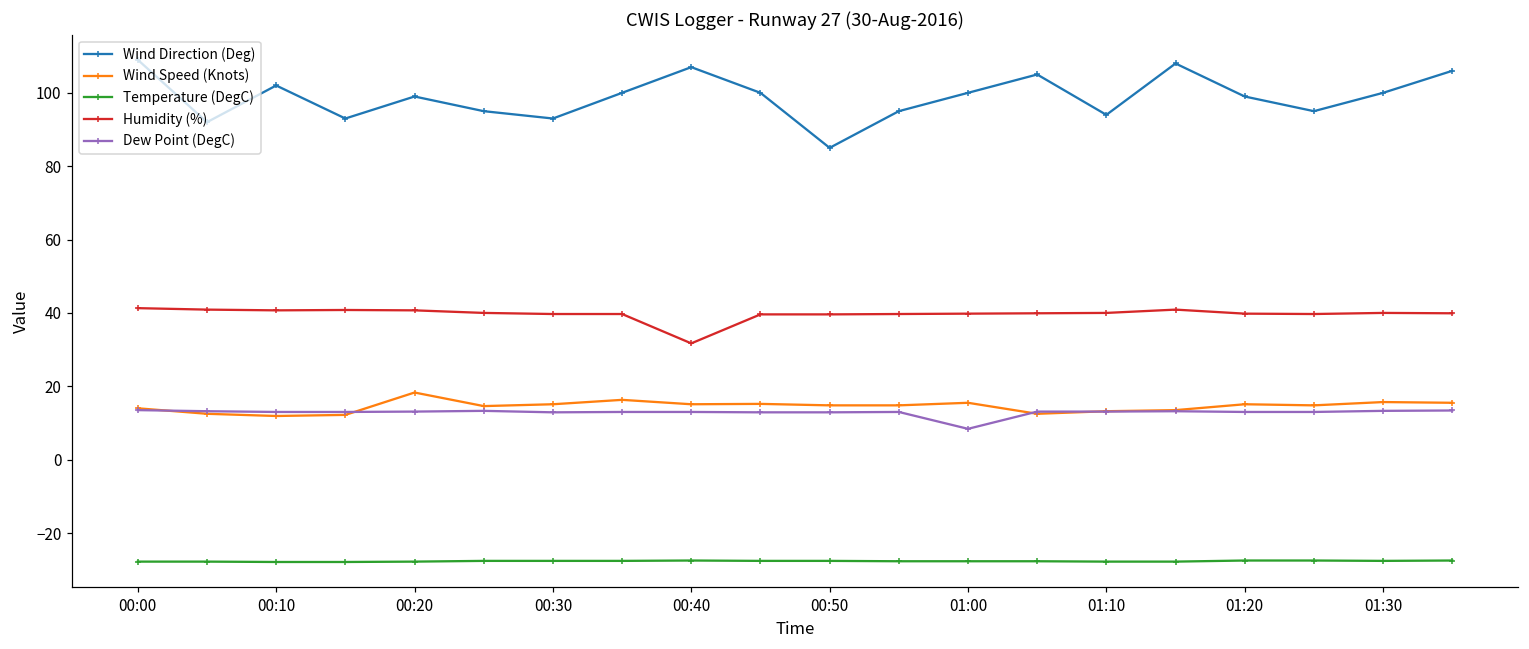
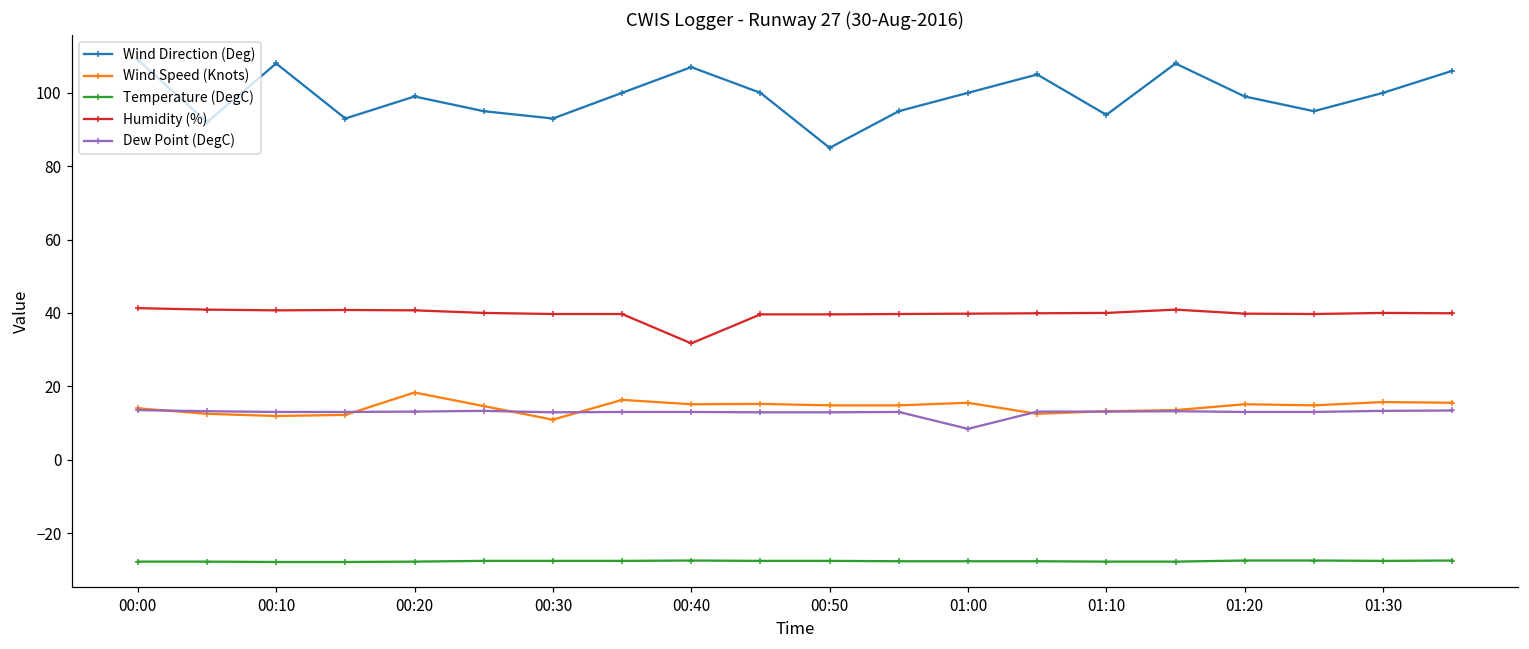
  {
    "Wind Direction (Deg)": {
-     "00:10": 102,
+     "00:10": 108,
      "00:20": 99,
      "00:30": 93,
      "00:40": 107,
      "00:50": 85,
      "01:00": 100,
      "01:10": 94,
      "01:20": 99,
      "01:30": 100
    },
    "Wind Speed (Knots)": {
      "00:10": 12,
      "00:20": 18,
-     "00:30": 15,
+     "00:30": 11,
      "00:40": 15,
      "00:50": 15,
      "01:00": 16,
      "01:20": 15,
      "01:30": 16
    },
    "Temperature (DegC)": {
      "00:00": -28,
      "00:10": -28,
      "00:20": -28,
      "00:30": -28,
      "00:40": -28,
      "00:50": -28,
      "01:00": -28,
      "01:10": -28,
      "01:20": -28,
      "01:30": -28
    },
    "Humidity (%)": {
      "00:00": 41,
      "00:10": 41,
      "00:20": 41,
      "00:30": 40,
      "00:40": 32,
      "00:50": 40,
      "01:00": 40,
      "01:10": 40,
      "01:20": 40,
      "01:30": 40
    },
    "Dew Point (DegC)": {
      "00:10": 13,
      "00:20": 13,
      "00:30": 13,
      "00:40": 13,
      "00:50": 13,
      "01:00": 8,
      "01:20": 13,
      "01:30": 13
    }
  }
